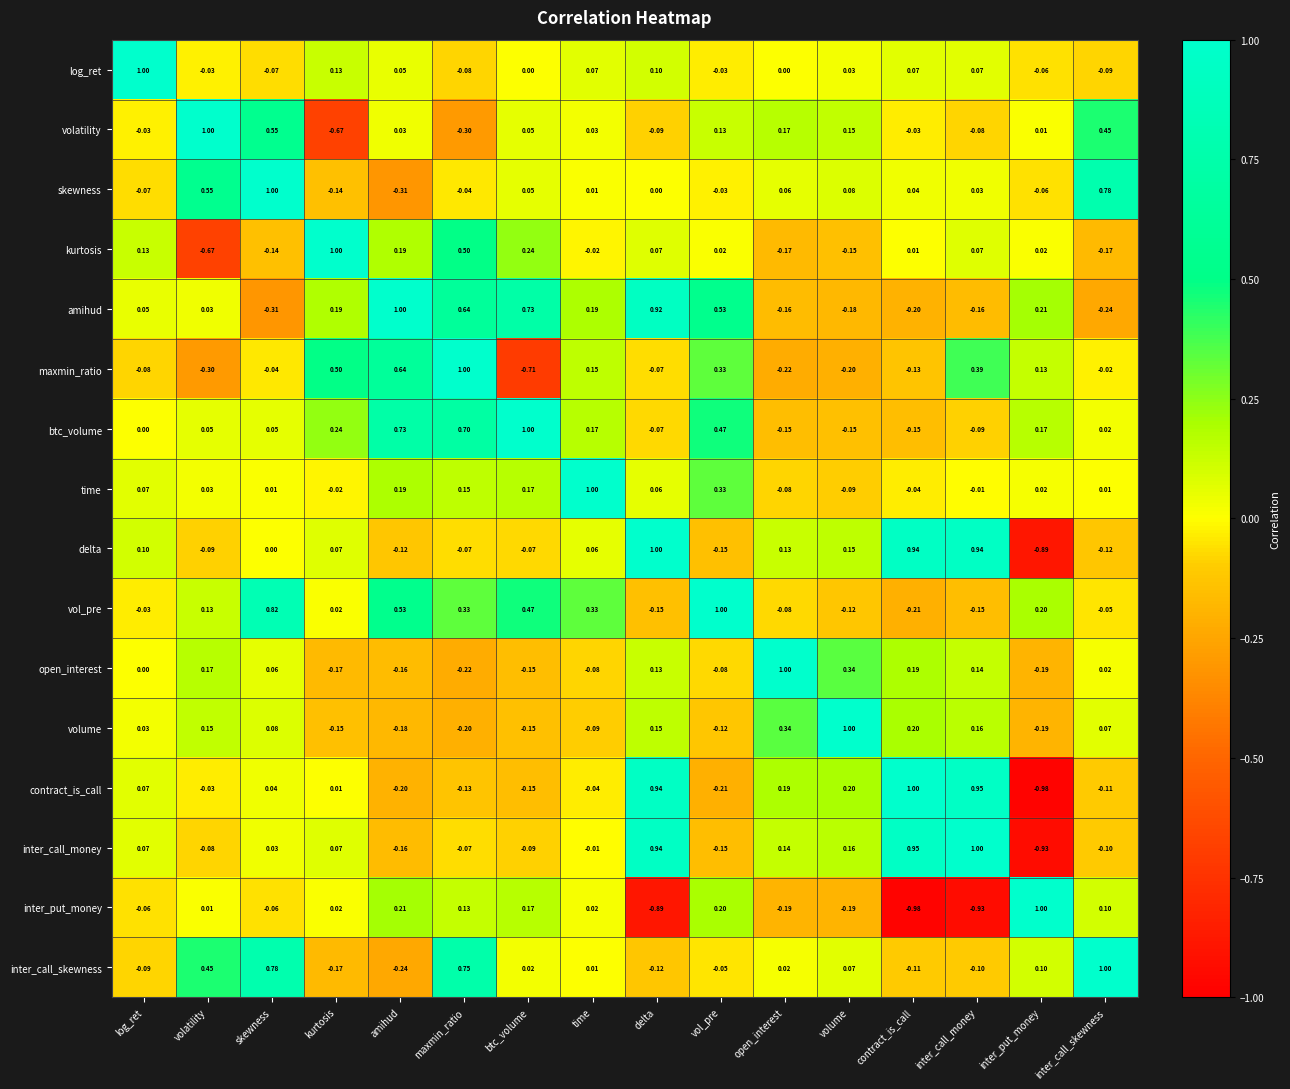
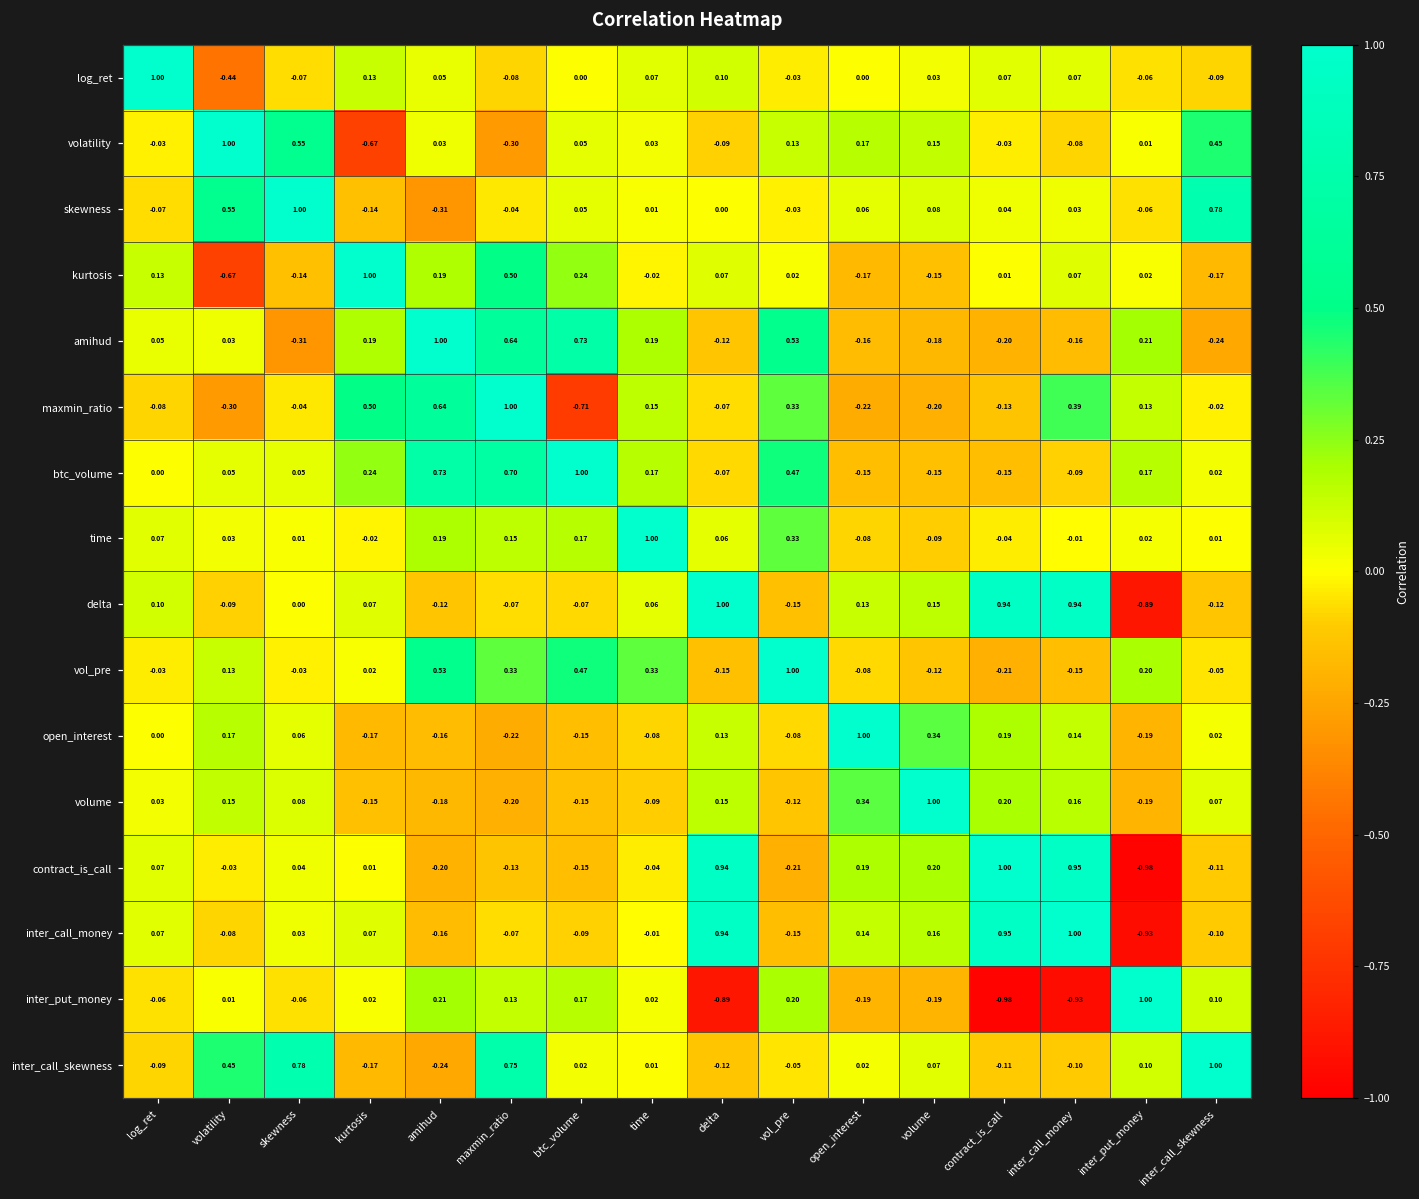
  {
    "log_ret": {
      "log_ret": 1.00,
-     "volatility": -0.03,
+     "volatility": -0.44,
      "skewness": -0.07,
      "kurtosis": 0.13,
      "amihud": 0.05,
      "maxmin_ratio": -0.08,
      "btc_volume": 0.00,
      "time": 0.07,
      "delta": 0.10,
      "vol_pre": -0.03,
      "open_interest": 0.00,
      "volume": 0.03,
      "contract_is_call": 0.07,
      "inter_call_money": 0.07,
      "inter_put_money": -0.06,
      "inter_call_skewness": -0.09
    },
    "amihud": {
      "log_ret": 0.05,
      "volatility": 0.03,
      "skewness": -0.31,
      "kurtosis": 0.19,
      "amihud": 1.00,
      "maxmin_ratio": 0.64,
      "btc_volume": 0.73,
      "time": 0.19,
-     "delta": 0.92,
+     "delta": -0.12,
      "vol_pre": 0.53,
      "open_interest": -0.16,
      "volume": -0.18,
      "contract_is_call": -0.20,
      "inter_call_money": -0.16,
      "inter_put_money": 0.21,
      "inter_call_skewness": -0.24
    },
    "vol_pre": {
      "log_ret": -0.03,
      "volatility": 0.13,
-     "skewness": 0.82,
+     "skewness": -0.03,
      "kurtosis": 0.02,
      "amihud": 0.53,
      "maxmin_ratio": 0.33,
      "btc_volume": 0.47,
      "time": 0.33,
      "delta": -0.15,
      "vol_pre": 1.00,
      "open_interest": -0.08,
      "volume": -0.12,
      "contract_is_call": -0.21,
      "inter_call_money": -0.15,
      "inter_put_money": 0.20,
      "inter_call_skewness": -0.05
    }
  }
